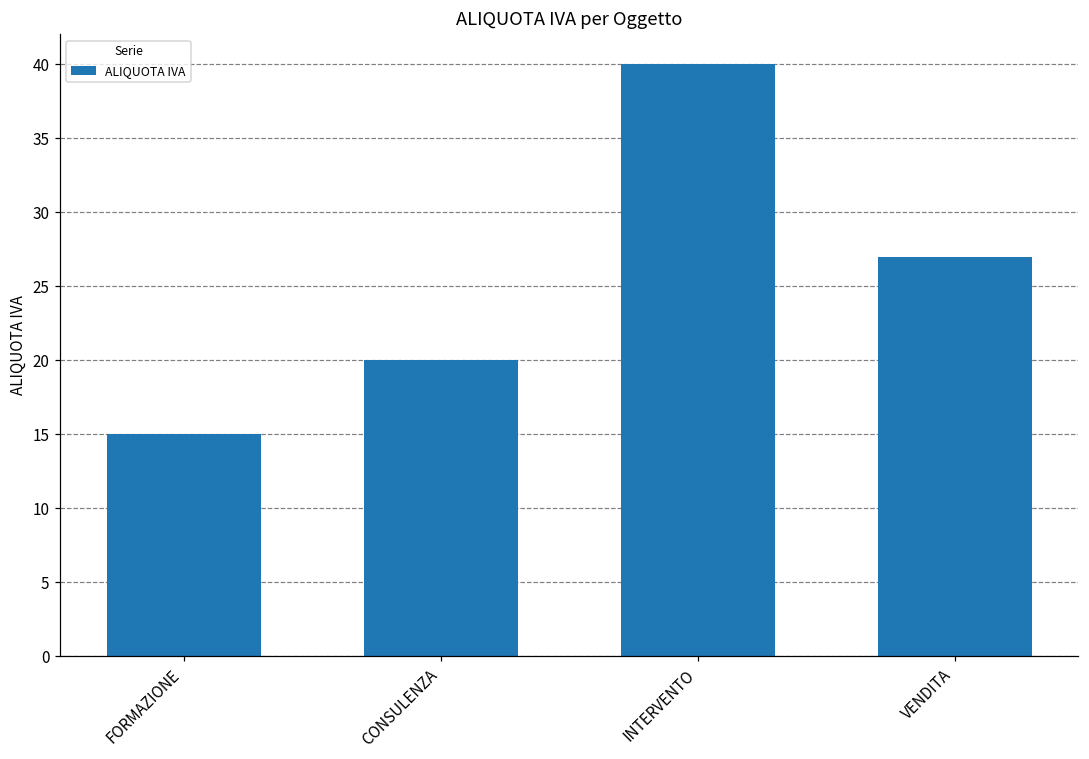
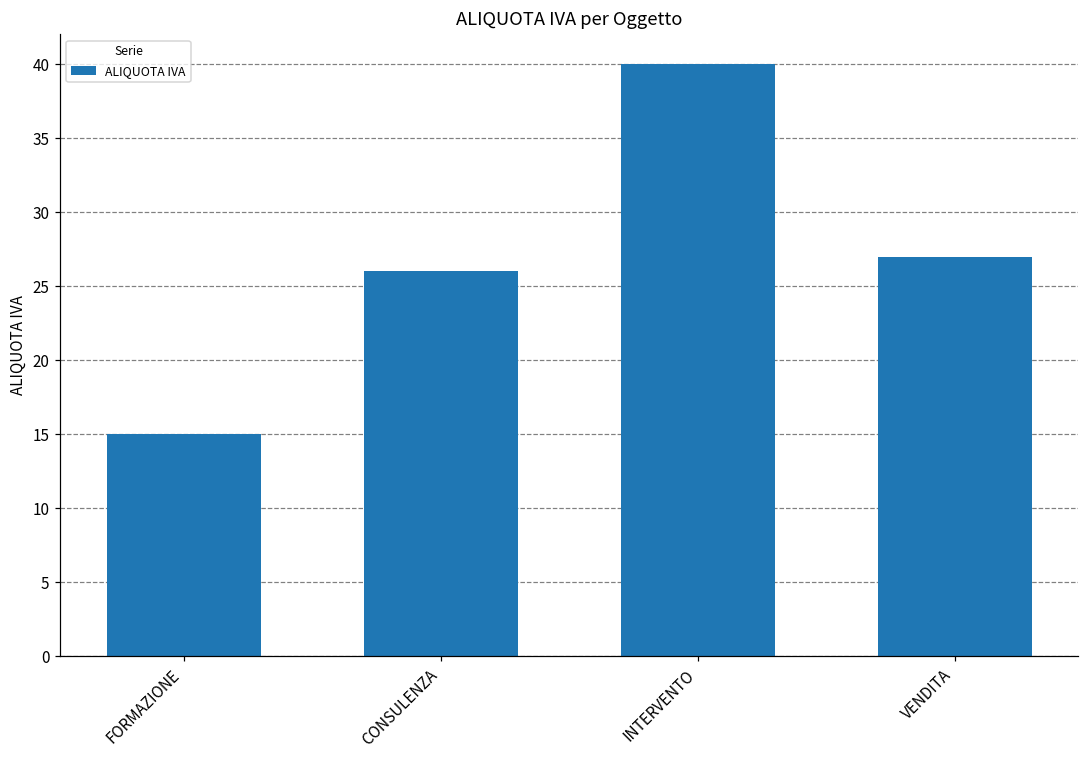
  {
    "FORMAZIONE": 15,
-   "CONSULENZA": 20,
+   "CONSULENZA": 26,
    "INTERVENTO": 40,
    "VENDITA": 27
  }
